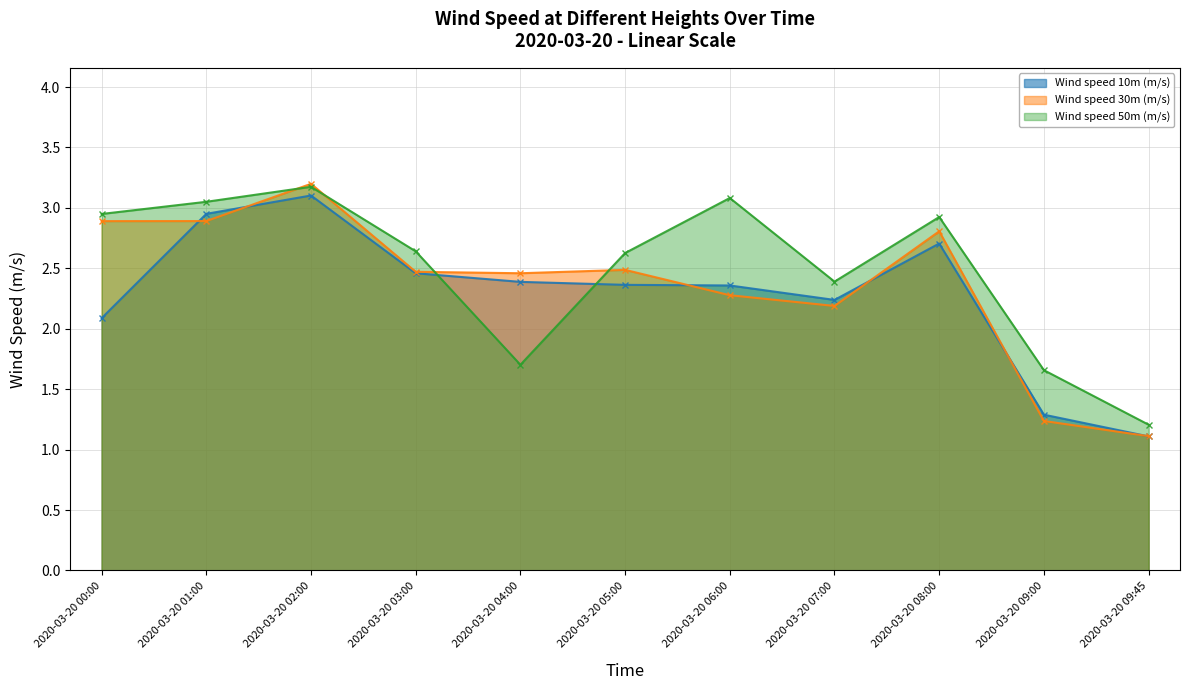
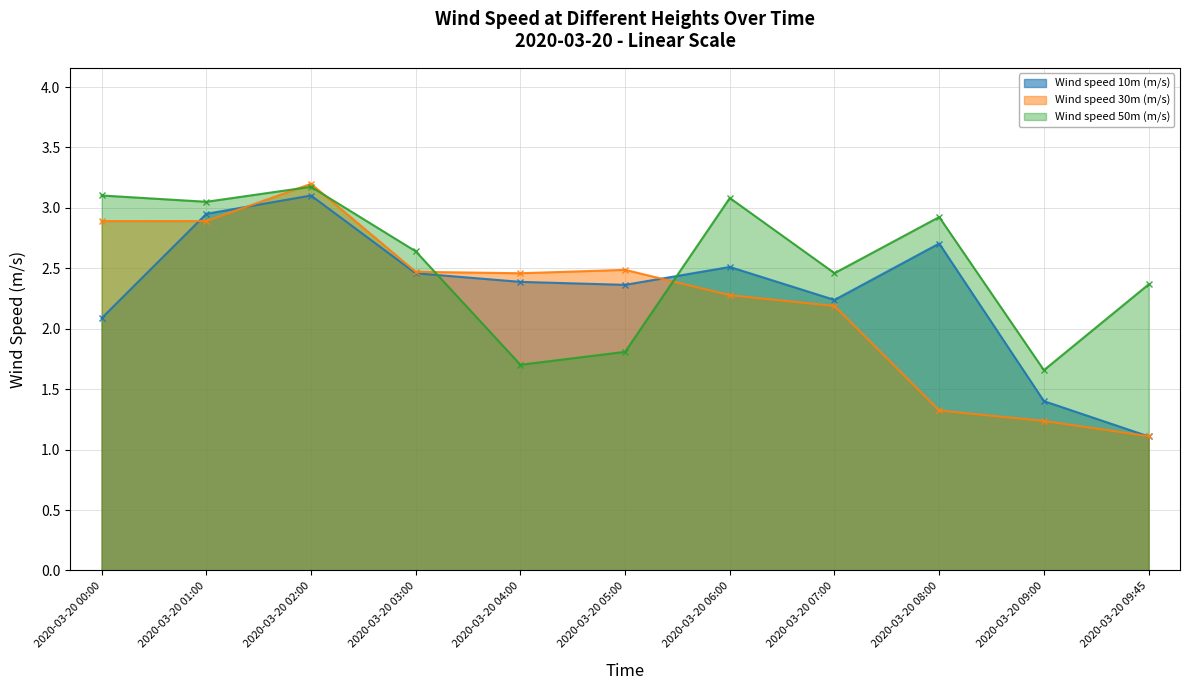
  {
    "Wind speed 10m (m/s)": {
      "2020-03-20 00:00": 2.09,
      "2020-03-20 01:00": 2.95,
      "2020-03-20 02:00": 3.10,
      "2020-03-20 04:00": 2.39,
      "2020-03-20 05:00": 2.36,
-     "2020-03-20 06:00": 2.36,
+     "2020-03-20 06:00": 2.51,
      "2020-03-20 07:00": 2.24,
      "2020-03-20 08:00": 2.71,
-     "2020-03-20 09:00": 1.29
+     "2020-03-20 09:00": 1.40
    },
    "Wind speed 30m (m/s)": {
      "2020-03-20 00:00": 2.89,
      "2020-03-20 01:00": 2.89,
      "2020-03-20 02:00": 3.20,
      "2020-03-20 04:00": 2.46,
      "2020-03-20 05:00": 2.49,
      "2020-03-20 06:00": 2.28,
      "2020-03-20 07:00": 2.19,
-     "2020-03-20 08:00": 2.81,
+     "2020-03-20 08:00": 1.32,
      "2020-03-20 09:00": 1.24
    },
    "Wind speed 50m (m/s)": {
-     "2020-03-20 00:00": 2.95,
+     "2020-03-20 00:00": 3.10,
      "2020-03-20 01:00": 3.05,
      "2020-03-20 02:00": 3.17,
      "2020-03-20 03:00": 2.64,
      "2020-03-20 04:00": 1.70,
-     "2020-03-20 05:00": 2.63,
+     "2020-03-20 05:00": 1.81,
      "2020-03-20 06:00": 3.08,
-     "2020-03-20 07:00": 2.39,
+     "2020-03-20 07:00": 2.46,
      "2020-03-20 08:00": 2.92,
      "2020-03-20 09:00": 1.66,
-     "2020-03-20 09:45": 1.21
+     "2020-03-20 09:45": 2.37
    }
  }
